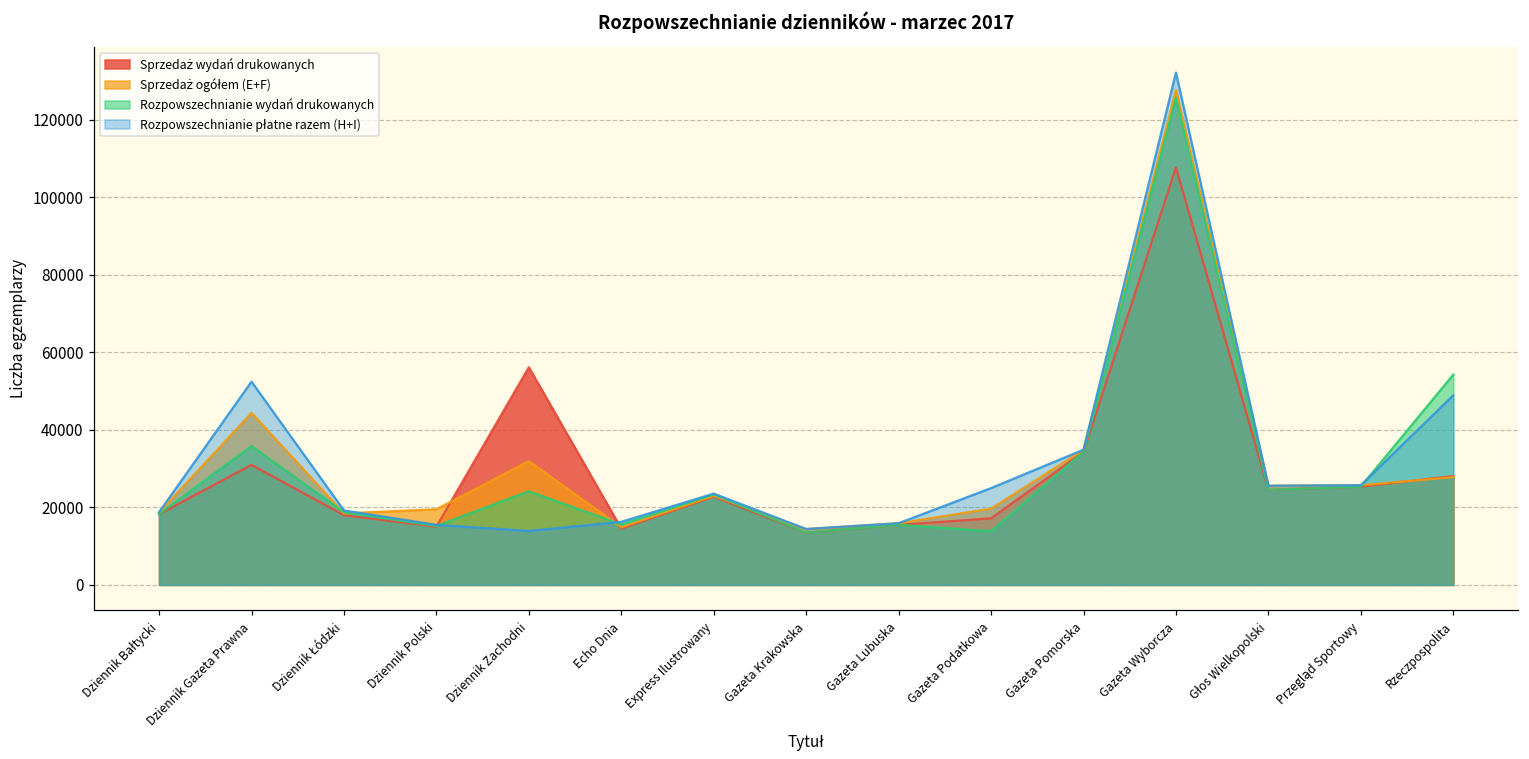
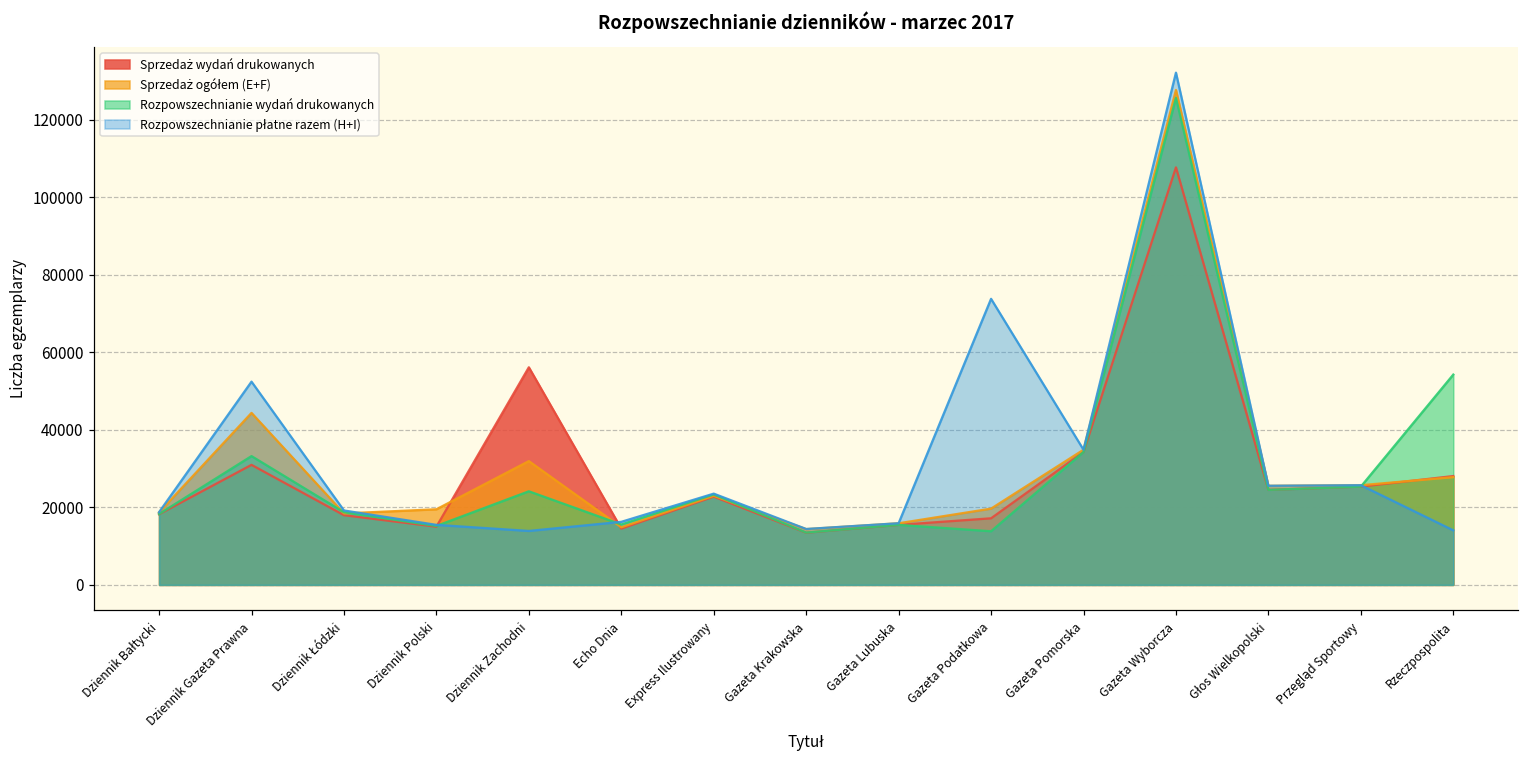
  {
    "Sprzedaż wydań drukowanych": {
      "Dziennik Gazeta Prawna": 31000,
      "Dziennik Zachodni": 56000,
      "Gazeta Podatkowa": 17000,
      "Gazeta Wyborcza": 108000
    },
    "Sprzedaż ogółem (E+F)": {
      "Dziennik Gazeta Prawna": 44000,
      "Dziennik Polski": 20000,
      "Dziennik Zachodni": 32000,
      "Gazeta Podatkowa": 20000,
      "Gazeta Wyborcza": 128000
    },
    "Rozpowszechnianie wydań drukowanych": {
-     "Dziennik Gazeta Prawna": 36000,
+     "Dziennik Gazeta Prawna": 33000,
      "Dziennik Zachodni": 24000,
      "Gazeta Podatkowa": 14000,
      "Gazeta Wyborcza": 126000,
      "Rzeczpospolita": 54000
    },
    "Rozpowszechnianie płatne razem (H+I)": {
      "Dziennik Gazeta Prawna": 52000,
      "Dziennik Zachodni": 14000,
-     "Gazeta Podatkowa": 25000,
+     "Gazeta Podatkowa": 74000,
      "Gazeta Wyborcza": 132000,
-     "Rzeczpospolita": 49000
+     "Rzeczpospolita": 14000
    }
  }
